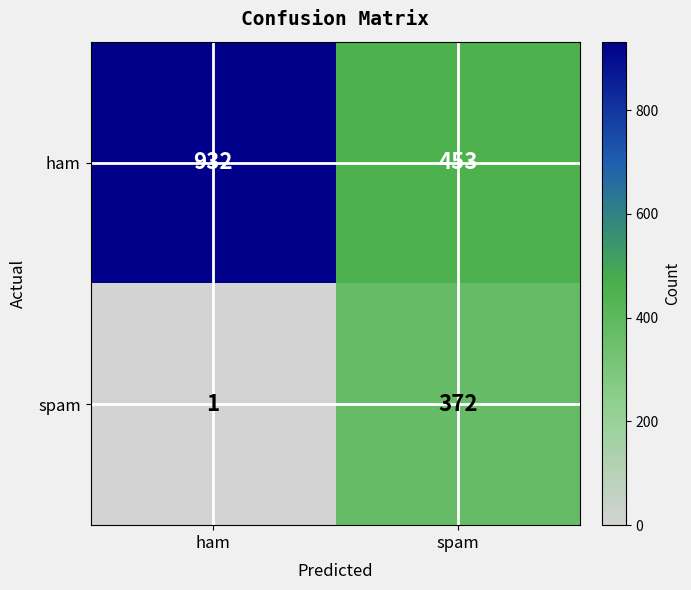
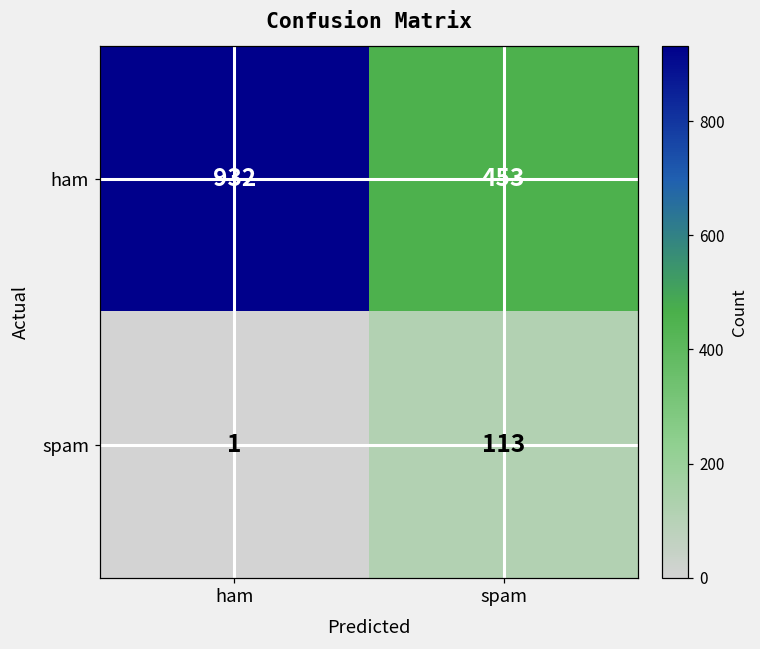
  {
    "ham": {
      "ham": 932,
      "spam": 453
    },
    "spam": {
      "ham": 1,
-     "spam": 372
+     "spam": 113
    }
  }
